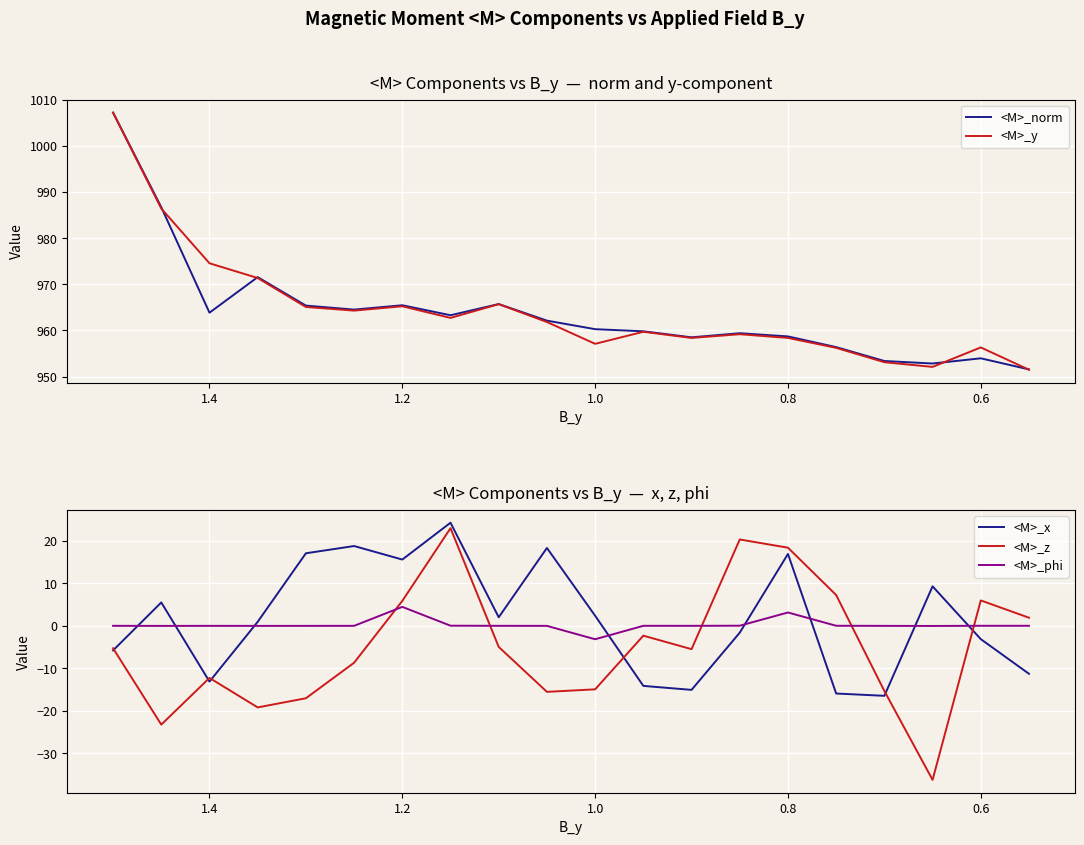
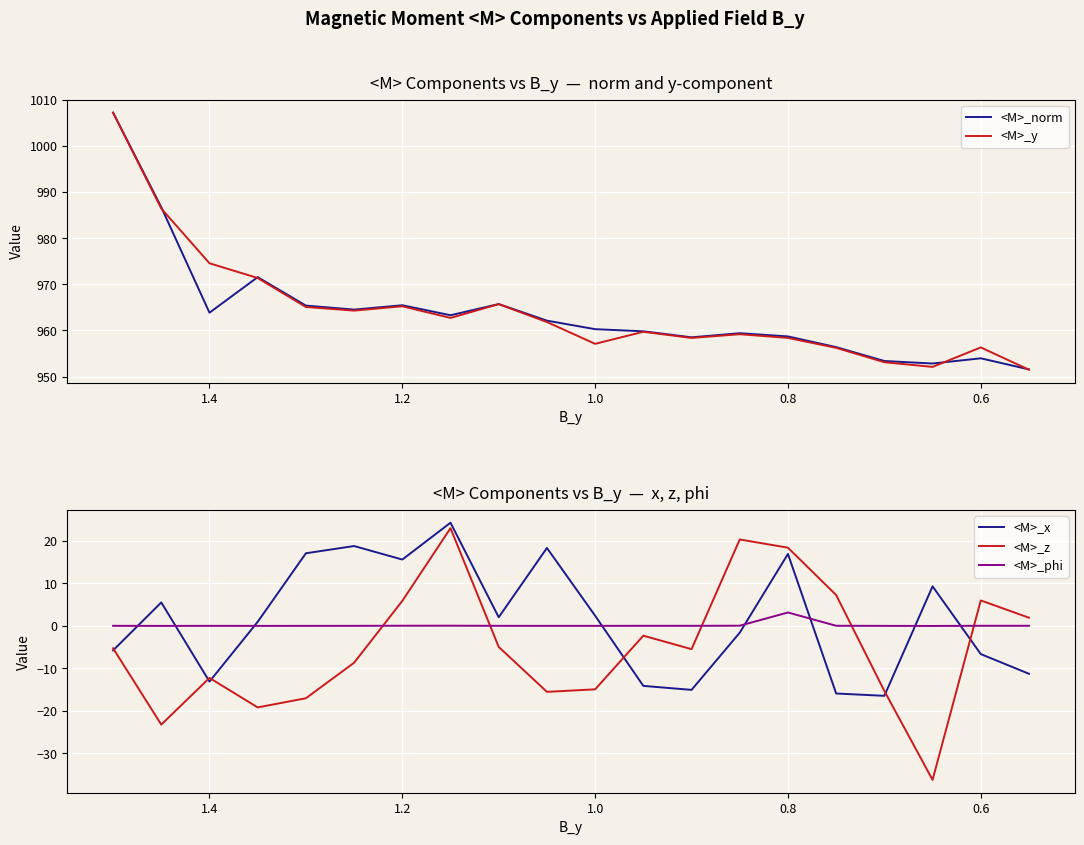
  {
    "<M> Components vs B_y — norm and y-component": {
      "<M>_norm": {
        "1.4": 964,
        "1.0": 960,
        "0.6": 954
      },
      "<M>_y": {
        "1.4": 975,
        "1.0": 957,
        "0.6": 956
      }
    },
    "<M> Components vs B_y — x, z, phi": {
      "<M>_x": {
        "1.4": -13,
        "1.2": 16,
        "1.0": 2,
        "0.8": 17,
-       "0.6": -3
+       "0.6": -7
      },
      "<M>_z": {
        "1.4": -12,
        "1.2": 6,
        "1.0": -15,
        "0.8": 18,
        "0.6": 6
      },
      "<M>_phi": {
        "1.4": 0,
-       "1.2": 4,
-       "1.0": -3,
+       "1.2": 0,
+       "1.0": 0,
        "0.8": 3,
        "0.6": 0
      }
    }
  }
